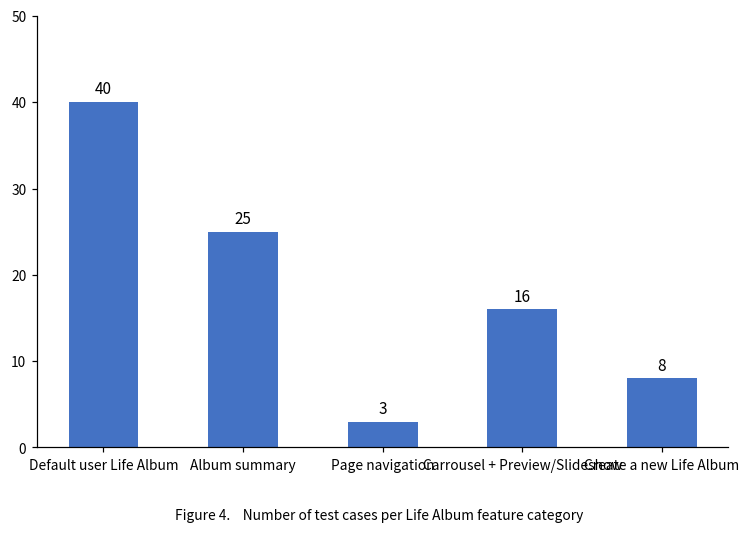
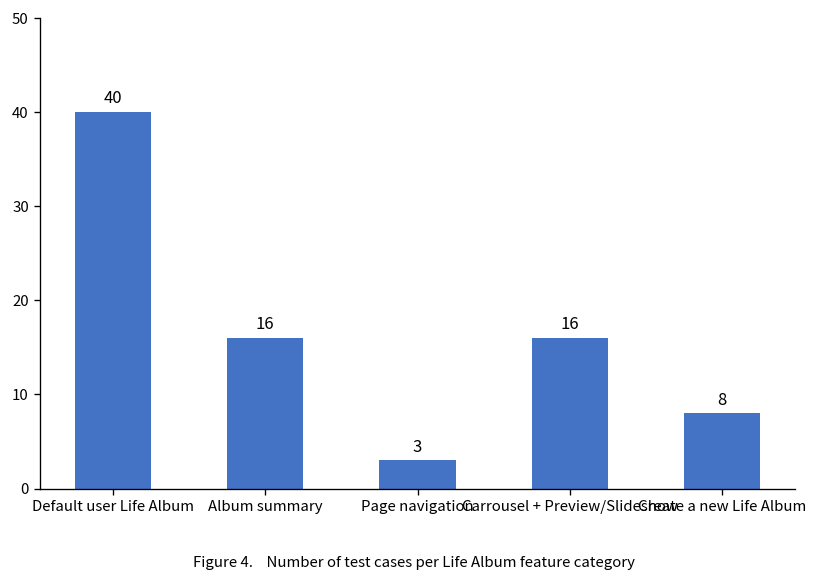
  {
    "Default user Life Album": 40,
-   "Album summary": 25,
+   "Album summary": 16,
    "Page navigation": 3
  }
